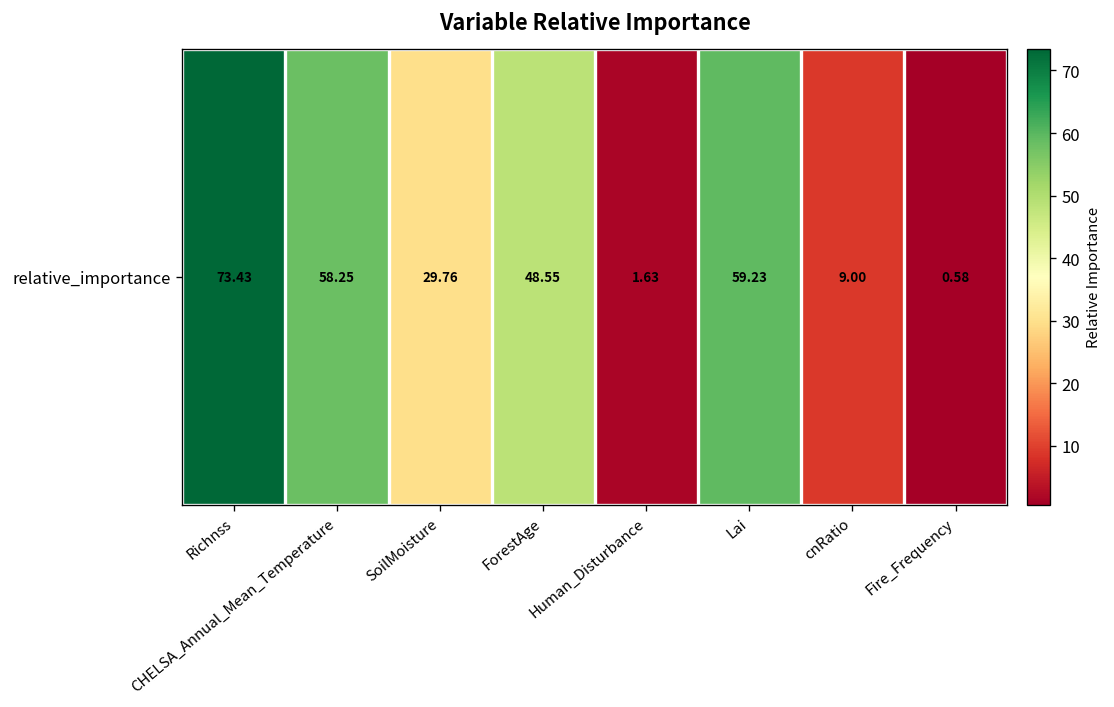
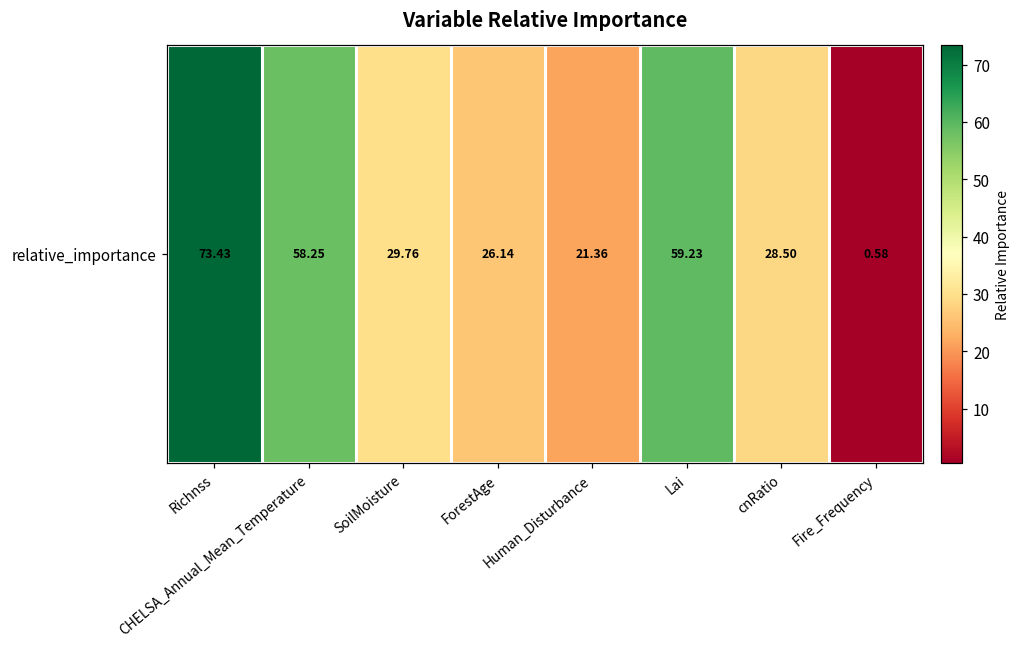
  {
    "relative_importance": {
      "Richnss": 73.43,
      "CHELSA_Annual_Mean_Temperature": 58.25,
      "SoilMoisture": 29.76,
-     "ForestAge": 48.55,
-     "Human_Disturbance": 1.63,
+     "ForestAge": 26.14,
+     "Human_Disturbance": 21.36,
      "Lai": 59.23,
-     "cnRatio": 9.00,
+     "cnRatio": 28.50,
      "Fire_Frequency": 0.58
    }
  }
